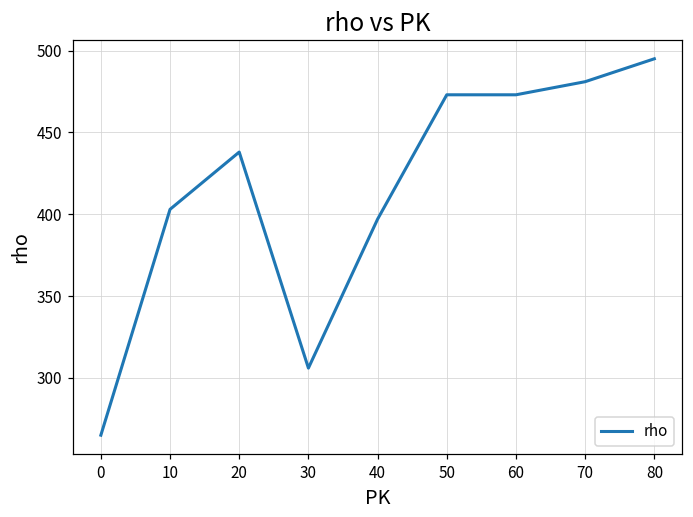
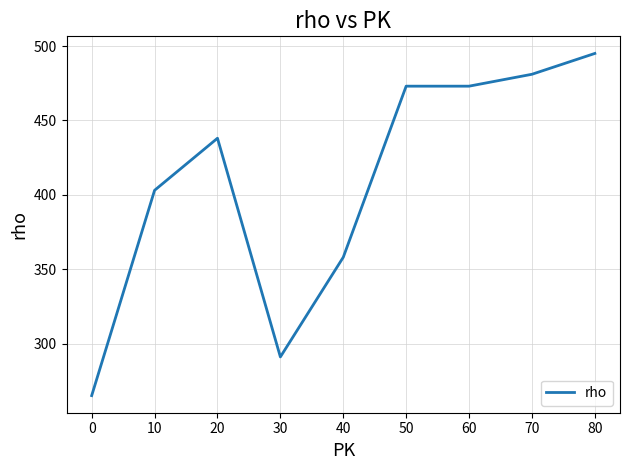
  {
    "0": 265,
    "10": 403,
    "20": 438,
-   "30": 306,
-   "40": 397,
+   "30": 291,
+   "40": 358,
    "50": 473,
    "60": 473,
    "70": 481,
    "80": 495
  }
